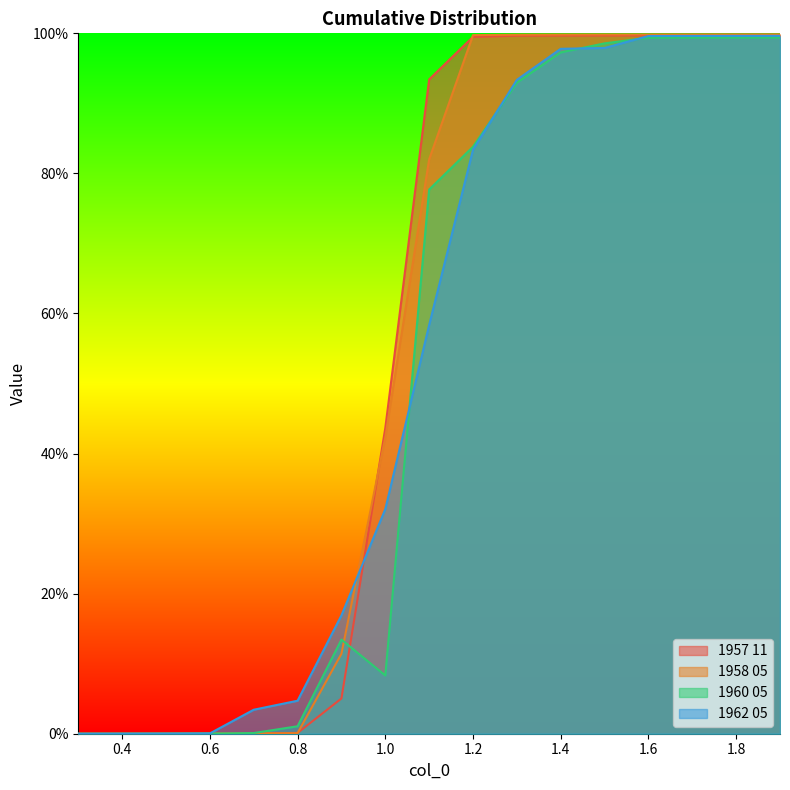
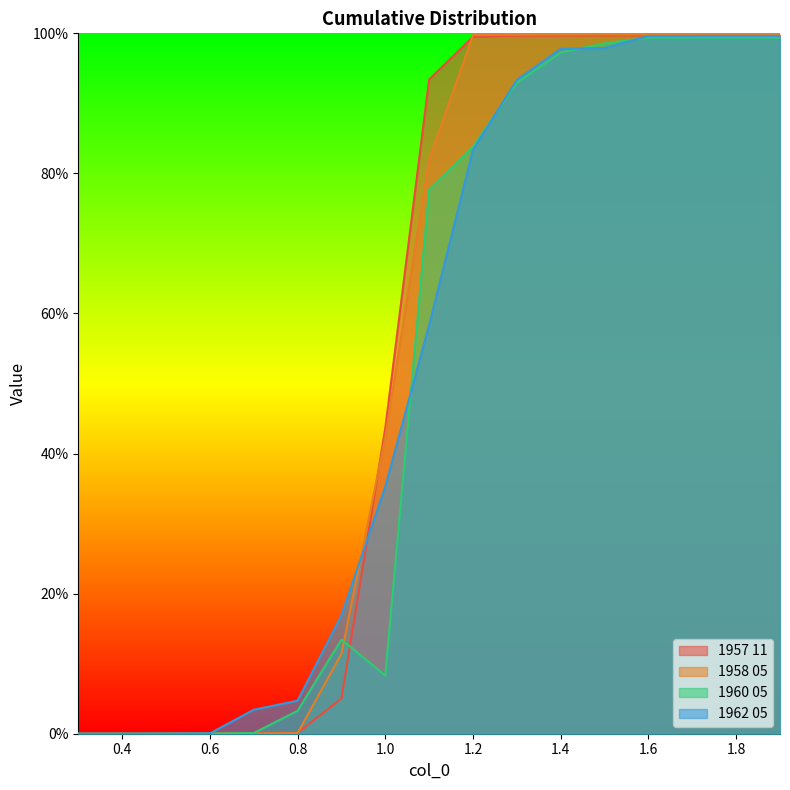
  {
    "1960 05": {
-     "0.8": "1%",
+     "0.8": "3%",
      "1.0": "8%",
      "1.2": "84%",
      "1.4": "97%"
    },
    "1962 05": {
      "0.8": "5%",
-     "1.0": "32%",
+     "1.0": "35%",
      "1.2": "83%",
      "1.4": "98%"
    }
  }
